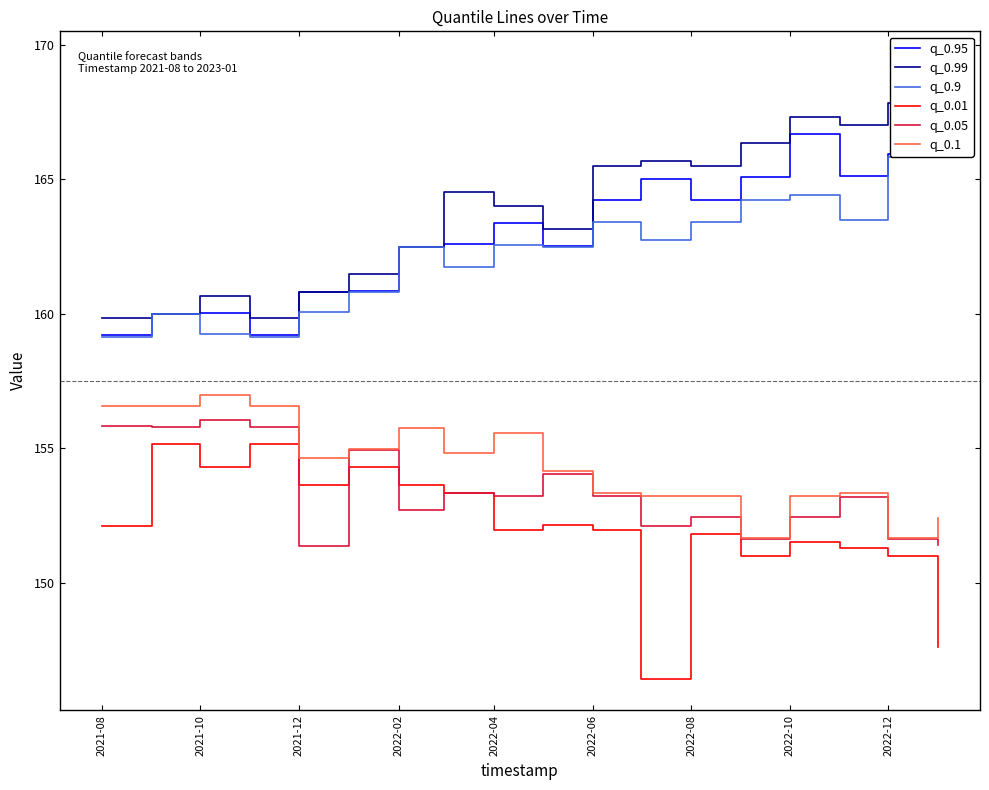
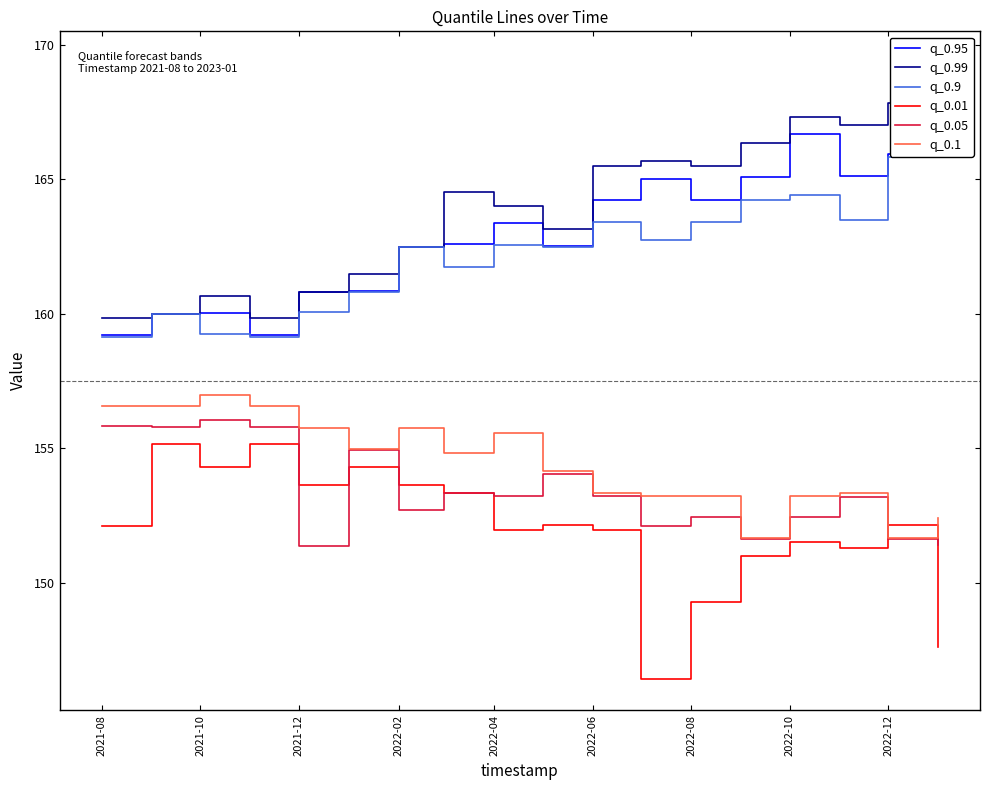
  {
    "q_0.95": {
      "2021-10": 160.0,
      "2022-04": 163.4,
      "2022-06": 164.2,
      "2022-08": 164.2,
      "2022-10": 166.7,
      "2022-12": 165.9
    },
    "q_0.99": {
      "2021-08": 159.8,
      "2021-10": 160.7,
      "2022-04": 164.0,
      "2022-06": 165.5,
      "2022-08": 165.5,
      "2022-10": 167.3,
      "2022-12": 167.8
    },
    "q_0.9": {
      "2021-10": 159.2,
      "2021-12": 160.1,
      "2022-04": 162.6,
      "2022-06": 163.4,
      "2022-08": 163.4,
      "2022-10": 164.4,
      "2022-12": 165.8
    },
    "q_0.01": {
      "2021-08": 152.1,
      "2021-10": 154.3,
      "2021-12": 153.6,
      "2022-02": 153.6,
      "2022-04": 152.0,
      "2022-06": 152.0,
-     "2022-08": 151.8,
+     "2022-08": 149.3,
      "2022-10": 151.5,
-     "2022-12": 151.0
+     "2022-12": 152.1
    },
    "q_0.05": {
      "2021-08": 155.8,
      "2021-10": 156.1,
      "2021-12": 151.3,
      "2022-02": 152.7,
      "2022-04": 153.2,
      "2022-08": 152.4,
      "2022-10": 152.4
    },
    "q_0.1": {
      "2021-08": 156.6,
      "2021-10": 157.0,
-     "2021-12": 154.6,
+     "2021-12": 155.7,
      "2022-02": 155.7,
      "2022-04": 155.6,
      "2022-08": 153.2,
      "2022-10": 153.2
    }
  }
